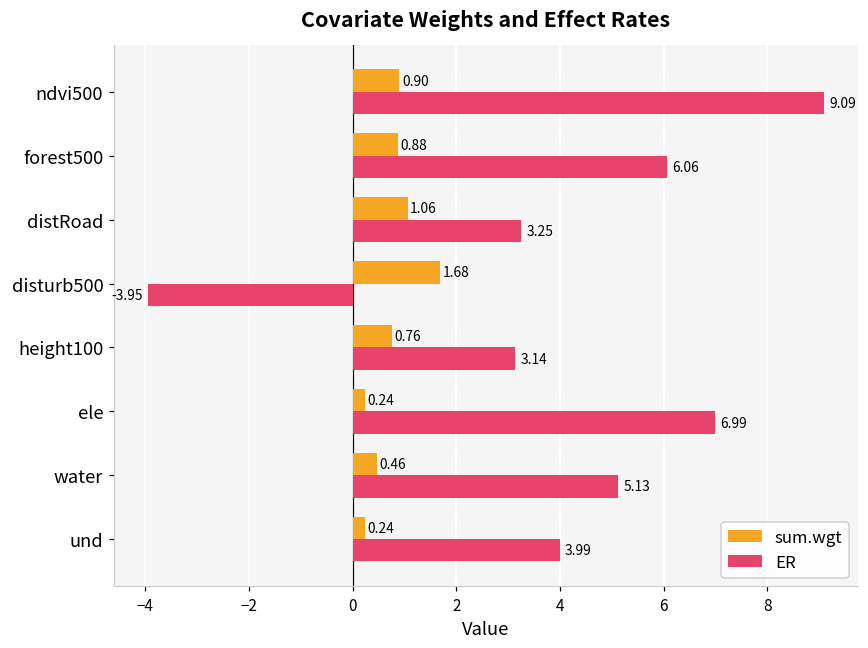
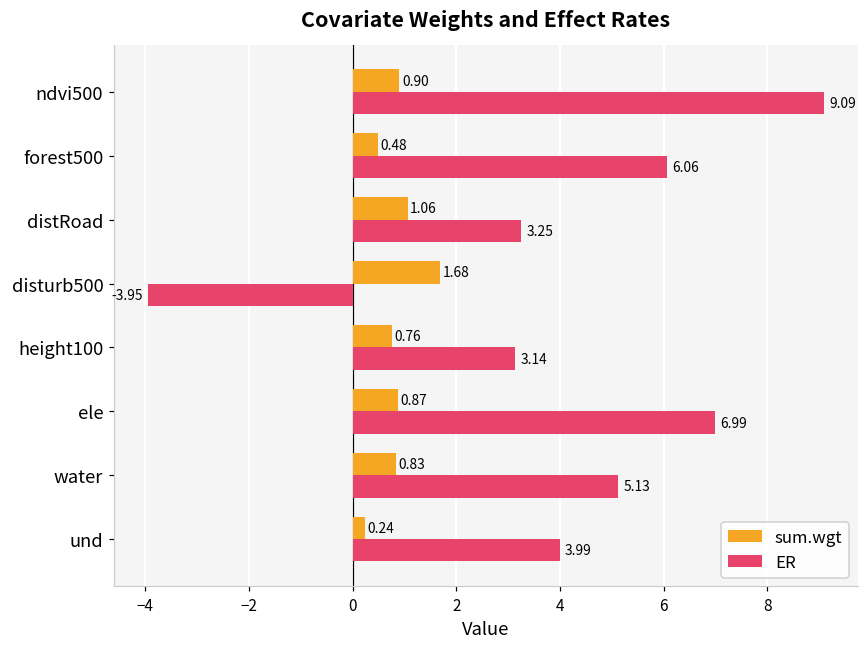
  {
    "sum.wgt": {
      "ndvi500": 0.90,
-     "forest500": 0.88,
+     "forest500": 0.48,
      "distRoad": 1.06,
      "disturb500": 1.68,
      "height100": 0.76,
-     "ele": 0.24,
-     "water": 0.46,
+     "ele": 0.87,
+     "water": 0.83,
      "und": 0.24
    },
    "ER": {
      "ndvi500": 9.09,
      "forest500": 6.06,
      "distRoad": 3.25,
      "disturb500": -3.95,
      "height100": 3.14,
      "ele": 6.99,
      "water": 5.13,
      "und": 3.99
    }
  }
